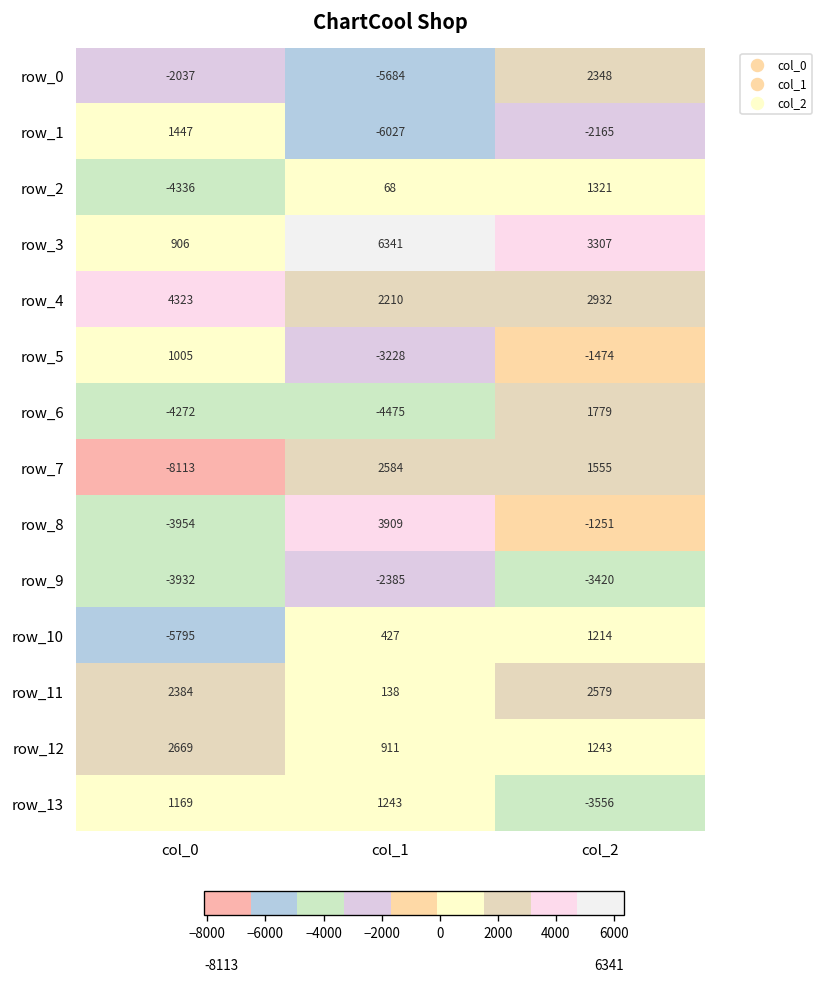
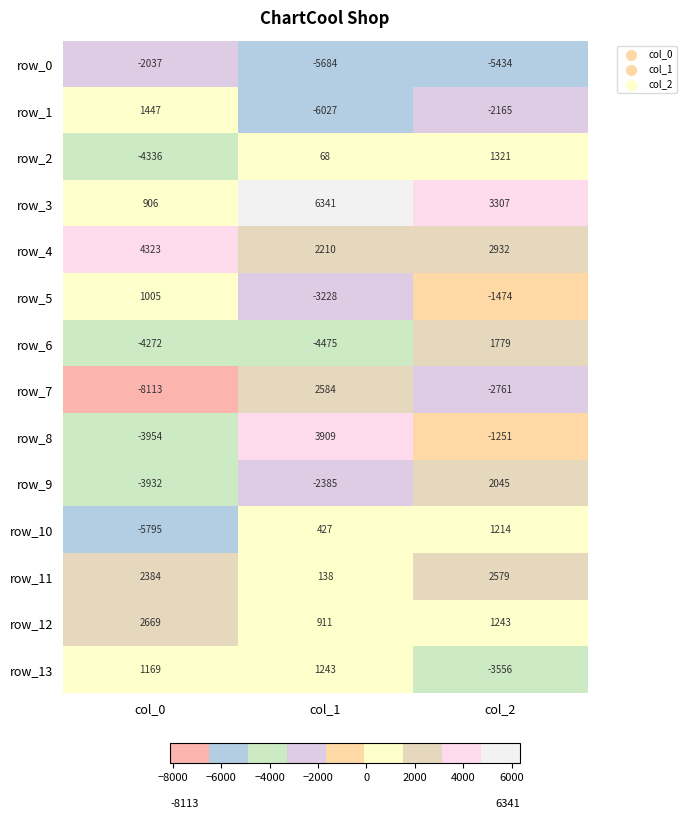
  {
    "ChartCool Shop": {
      "row_0": {
        "col_0": -2037,
        "col_1": -5684,
-       "col_2": 2348
+       "col_2": -5434
      },
      "row_1": {
        "col_0": 1447,
        "col_1": -6027,
        "col_2": -2165
      },
      "row_2": {
        "col_0": -4336,
        "col_1": 68,
        "col_2": 1321
      },
      "row_3": {
        "col_0": 906,
        "col_1": 6341,
        "col_2": 3307
      },
      "row_4": {
        "col_0": 4323,
        "col_1": 2210,
        "col_2": 2932
      },
      "row_5": {
        "col_0": 1005,
        "col_1": -3228,
        "col_2": -1474
      },
      "row_6": {
        "col_0": -4272,
        "col_1": -4475,
        "col_2": 1779
      },
      "row_7": {
        "col_0": -8113,
        "col_1": 2584,
-       "col_2": 1555
+       "col_2": -2761
      },
      "row_8": {
        "col_0": -3954,
        "col_1": 3909,
        "col_2": -1251
      },
      "row_9": {
        "col_0": -3932,
        "col_1": -2385,
-       "col_2": -3420
+       "col_2": 2045
      },
      "row_10": {
        "col_0": -5795,
        "col_1": 427,
        "col_2": 1214
      },
      "row_11": {
        "col_0": 2384,
        "col_1": 138,
        "col_2": 2579
      },
      "row_12": {
        "col_0": 2669,
        "col_1": 911,
        "col_2": 1243
      },
      "row_13": {
        "col_0": 1169,
        "col_1": 1243,
        "col_2": -3556
      }
    }
  }
